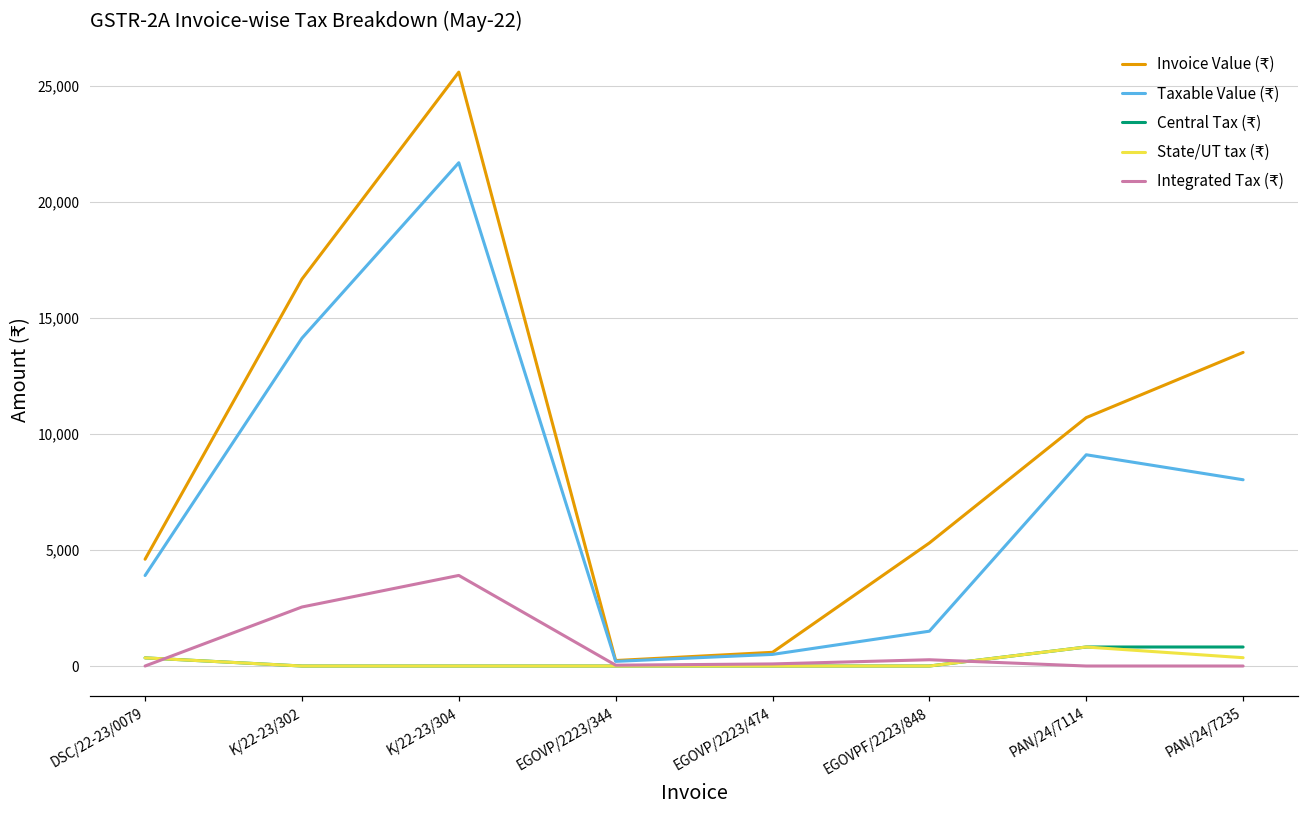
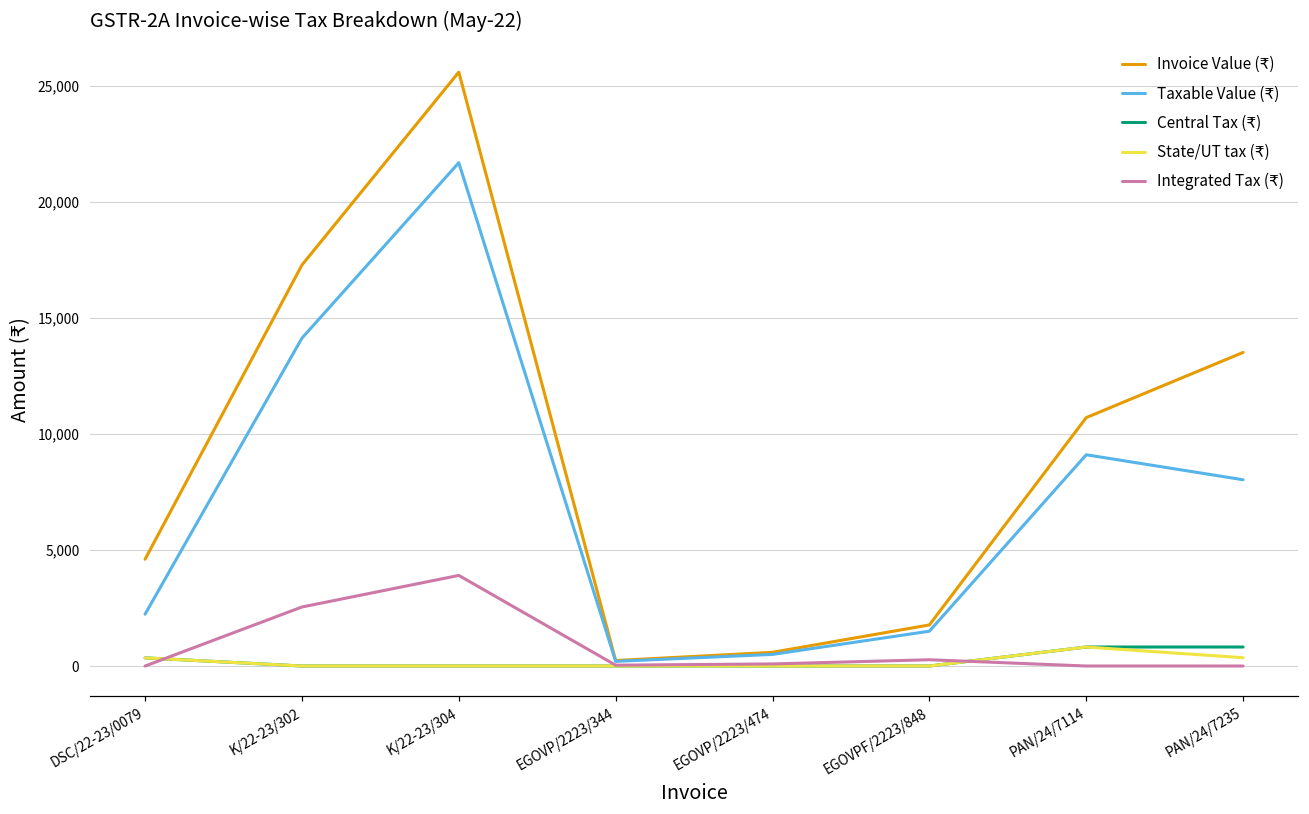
  {
    "Invoice Value (₹)": {
      "DSC/22-23/0079": "4,600",
-     "K/22-23/302": "16,700",
+     "K/22-23/302": "17,300",
      "K/22-23/304": "25,600",
-     "EGOVPF/2223/848": "5,300",
+     "EGOVPF/2223/848": "1,800",
      "PAN/24/7114": "10,700",
      "PAN/24/7235": "13,500"
    },
    "Taxable Value (₹)": {
-     "DSC/22-23/0079": "3,900",
+     "DSC/22-23/0079": "2,200",
      "K/22-23/302": "14,100",
      "K/22-23/304": "21,700",
      "EGOVPF/2223/848": "1,500",
      "PAN/24/7114": "9,100",
      "PAN/24/7235": "8,000"
    },
    "Central Tax (₹)": {
      "PAN/24/7235": "800"
    },
    "State/UT tax (₹)": {
      "PAN/24/7235": "400"
    },
    "Integrated Tax (₹)": {
      "DSC/22-23/0079": "0",
      "K/22-23/302": "2,500",
      "K/22-23/304": "3,900",
      "EGOVPF/2223/848": "300",
      "PAN/24/7114": "0",
      "PAN/24/7235": "0"
    }
  }
